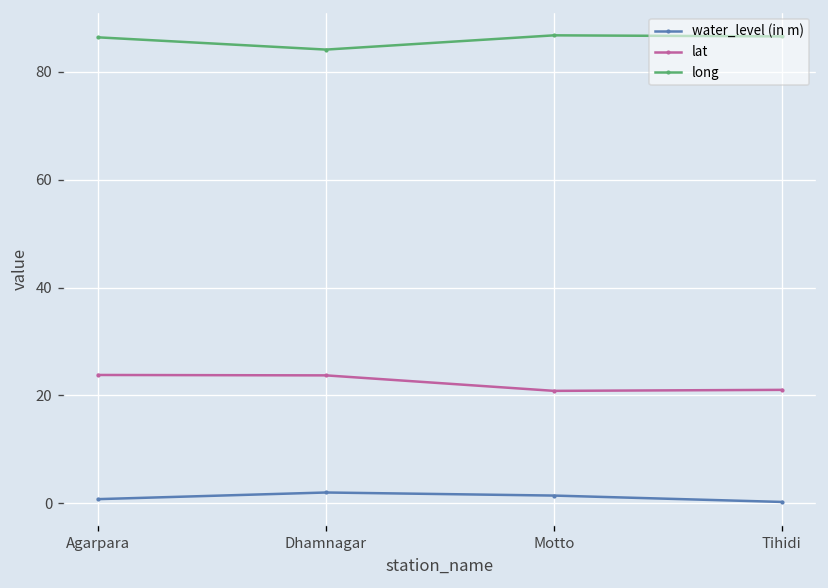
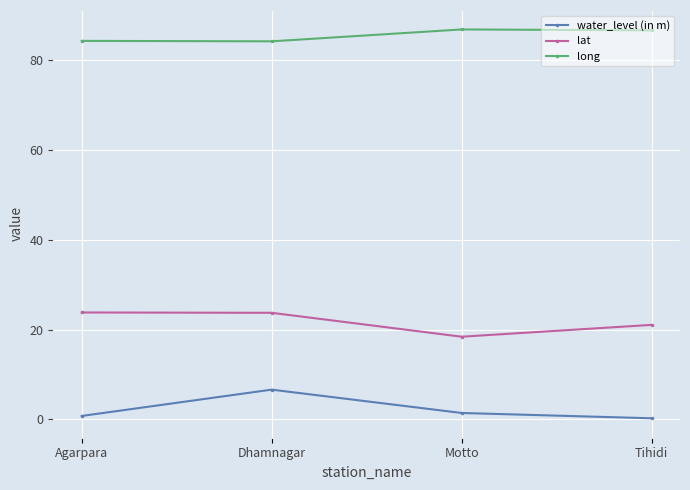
  {
    "water_level (in m)": {
      "Agarpara": 1,
-     "Dhamnagar": 2,
+     "Dhamnagar": 7,
      "Motto": 1,
      "Tihidi": 0
    },
    "lat": {
      "Agarpara": 24,
      "Dhamnagar": 24,
-     "Motto": 21,
+     "Motto": 18,
      "Tihidi": 21
    },
    "long": {
-     "Agarpara": 86,
+     "Agarpara": 84,
      "Dhamnagar": 84,
      "Motto": 87
    }
  }
